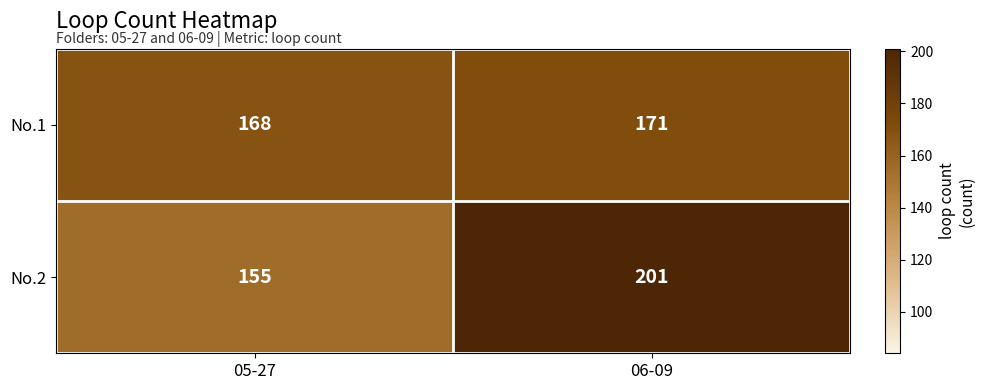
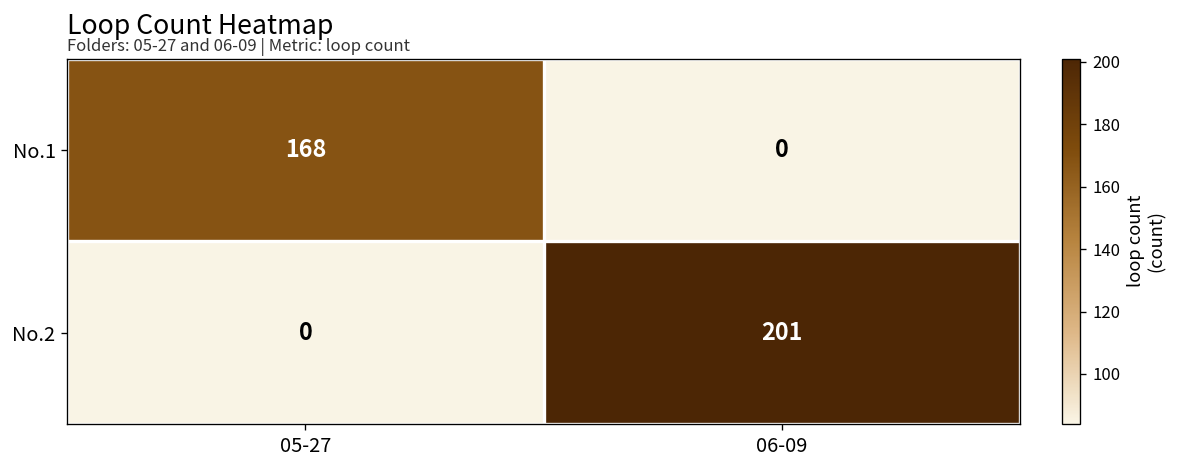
  {
    "No.1": {
      "05-27": 168,
-     "06-09": 171
+     "06-09": 0
    },
    "No.2": {
-     "05-27": 155,
+     "05-27": 0,
      "06-09": 201
    }
  }
